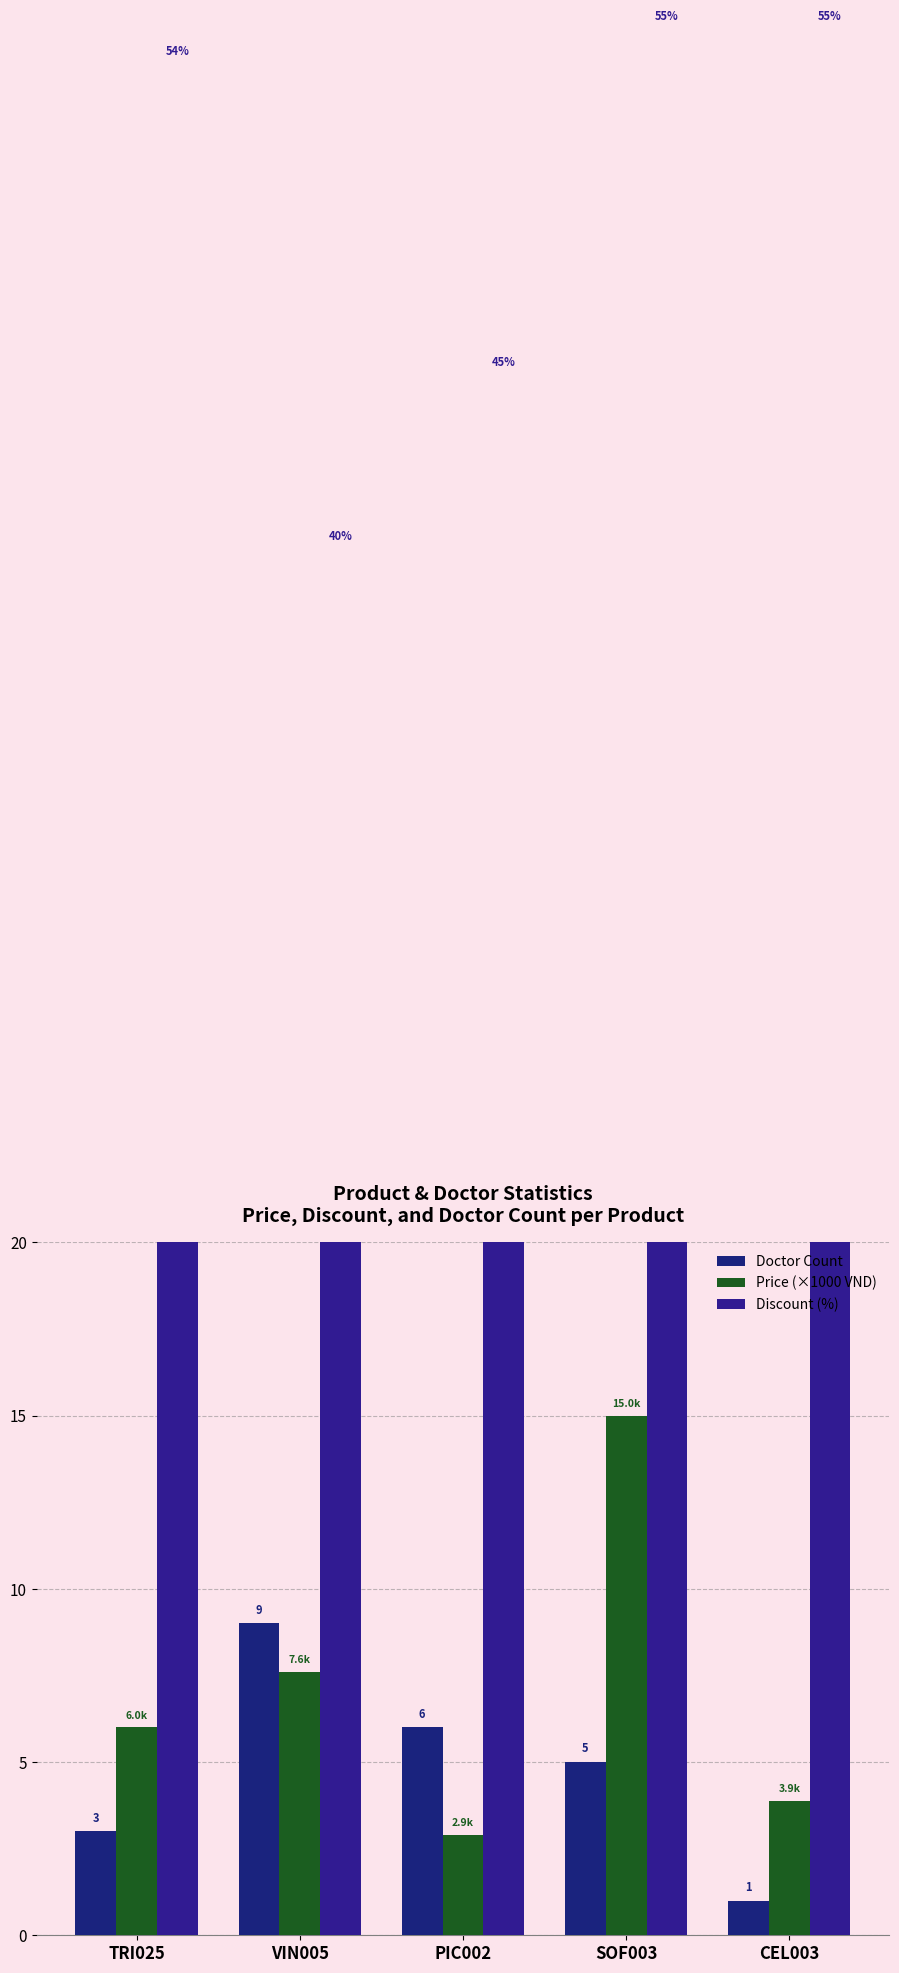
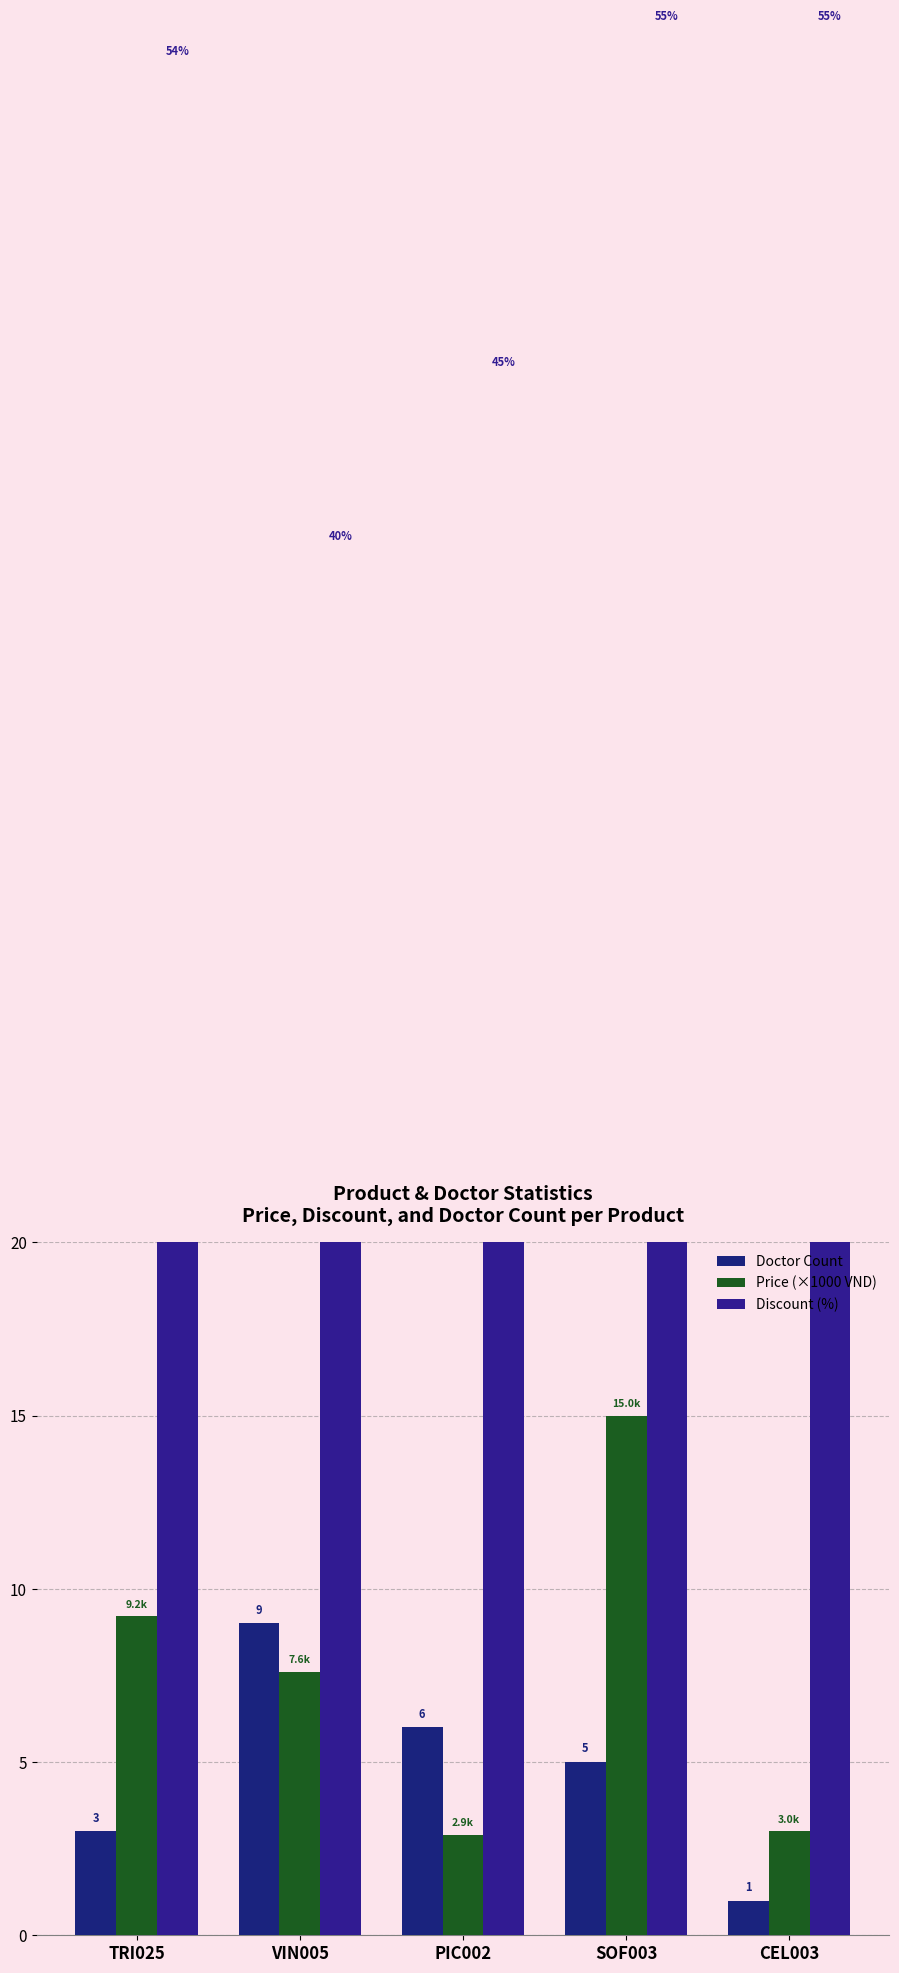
  {
    "Price (×1000 VND)": {
-     "TRI025": "6.0k",
+     "TRI025": "9.2k",
      "VIN005": "7.6k",
      "PIC002": "2.9k",
      "SOF003": "15.0k",
-     "CEL003": "3.9k"
+     "CEL003": "3.0k"
    }
  }
